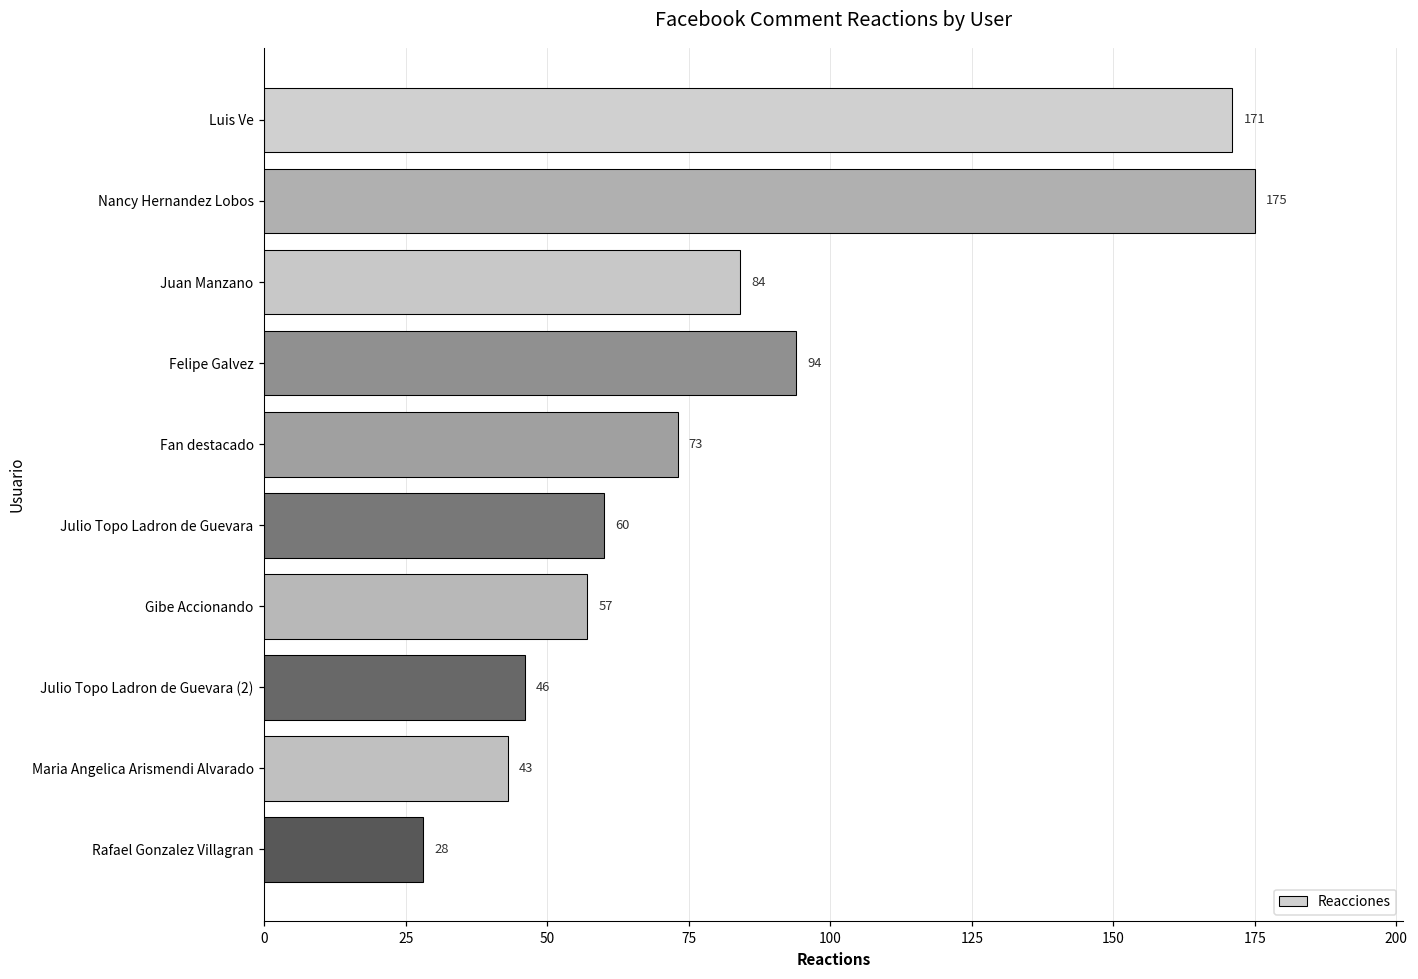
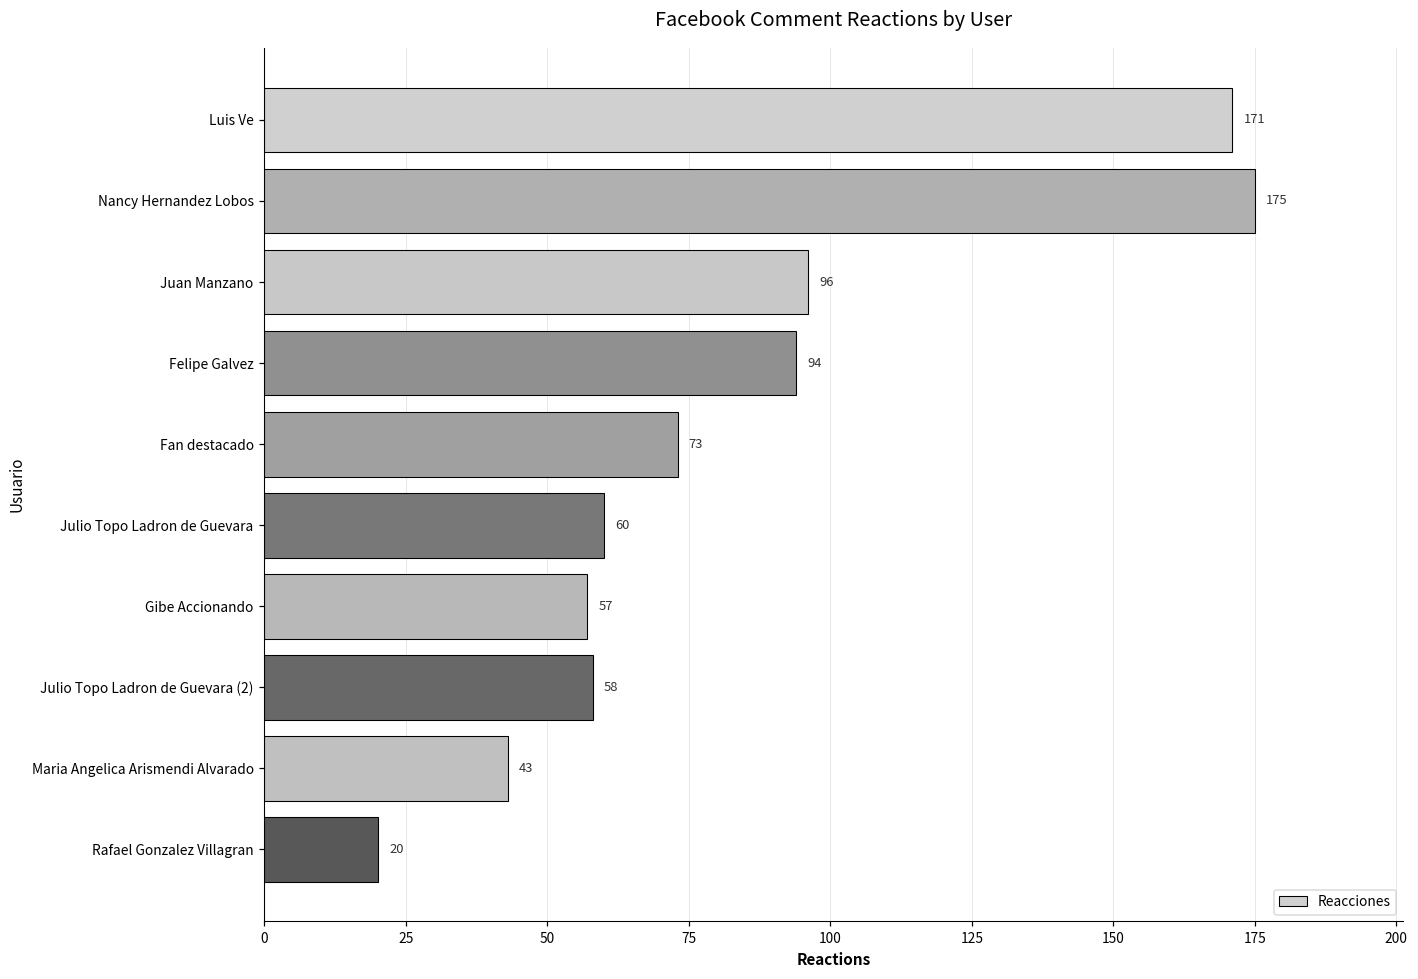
  {
    "Luis Ve": 171,
    "Nancy Hernandez Lobos": 175,
-   "Juan Manzano": 84,
+   "Juan Manzano": 96,
    "Felipe Galvez": 94,
    "Fan destacado": 73,
    "Julio Topo Ladron de Guevara": 60,
    "Gibe Accionando": 57,
-   "Julio Topo Ladron de Guevara (2)": 46,
+   "Julio Topo Ladron de Guevara (2)": 58,
    "Maria Angelica Arismendi Alvarado": 43,
-   "Rafael Gonzalez Villagran": 28
+   "Rafael Gonzalez Villagran": 20
  }
